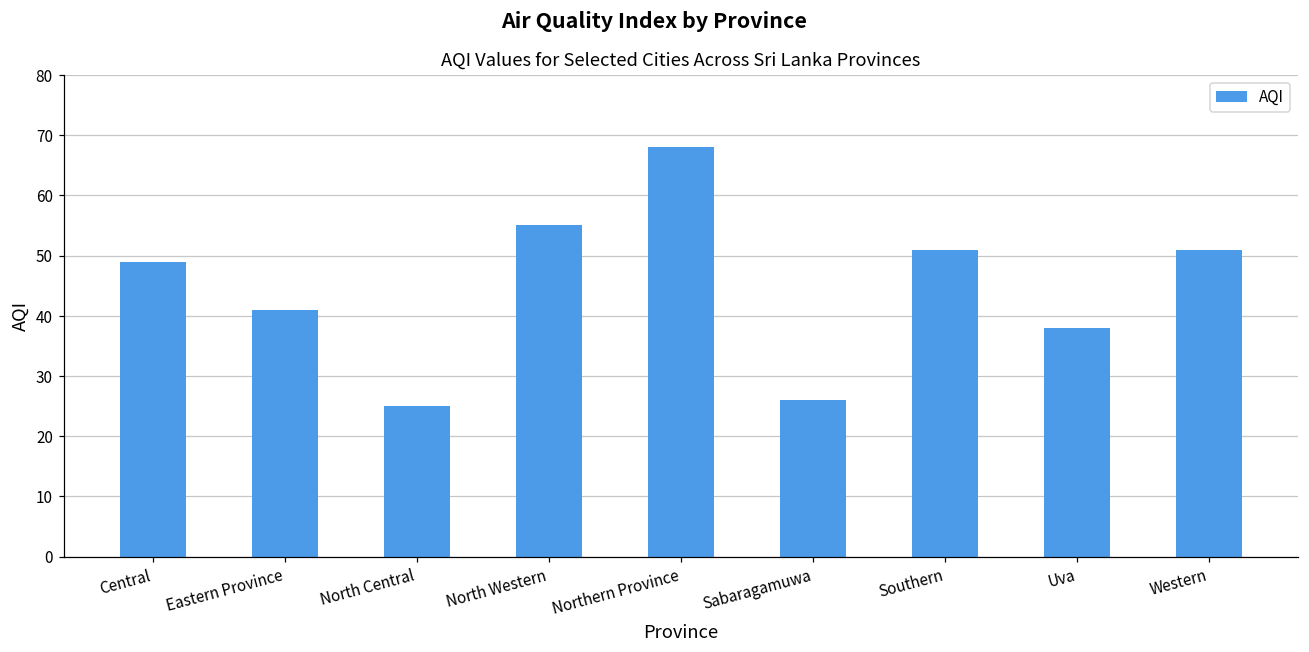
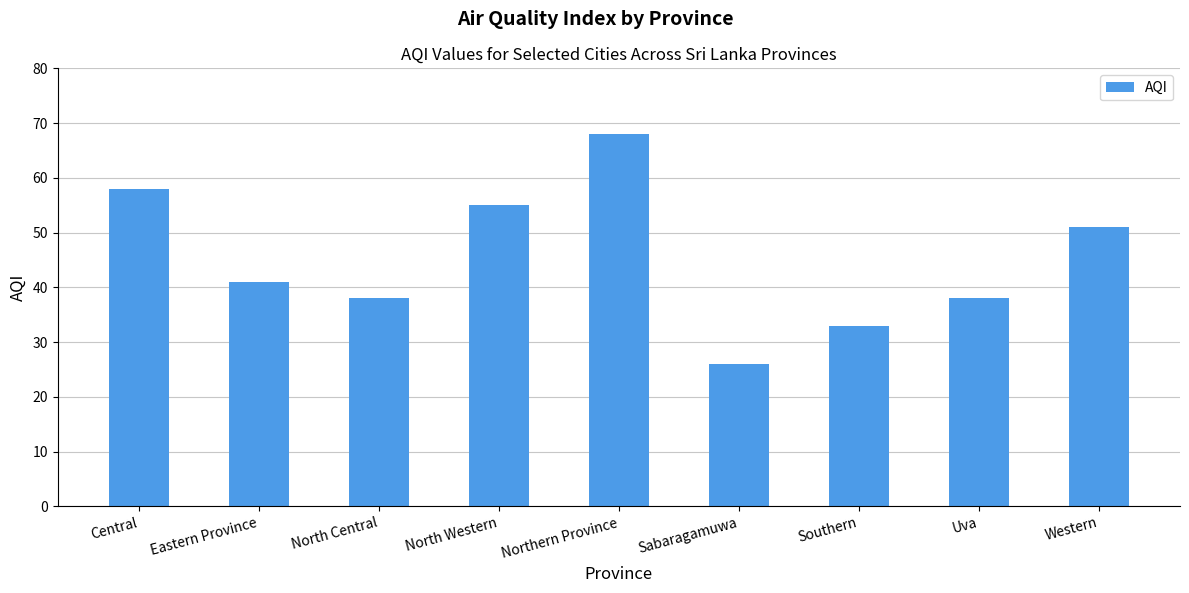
  {
-   "Central": 49,
+   "Central": 58,
    "Eastern Province": 41,
-   "North Central": 25,
+   "North Central": 38,
    "North Western": 55,
    "Northern Province": 68,
    "Sabaragamuwa": 26,
-   "Southern": 51,
+   "Southern": 33,
    "Uva": 38,
    "Western": 51
  }
